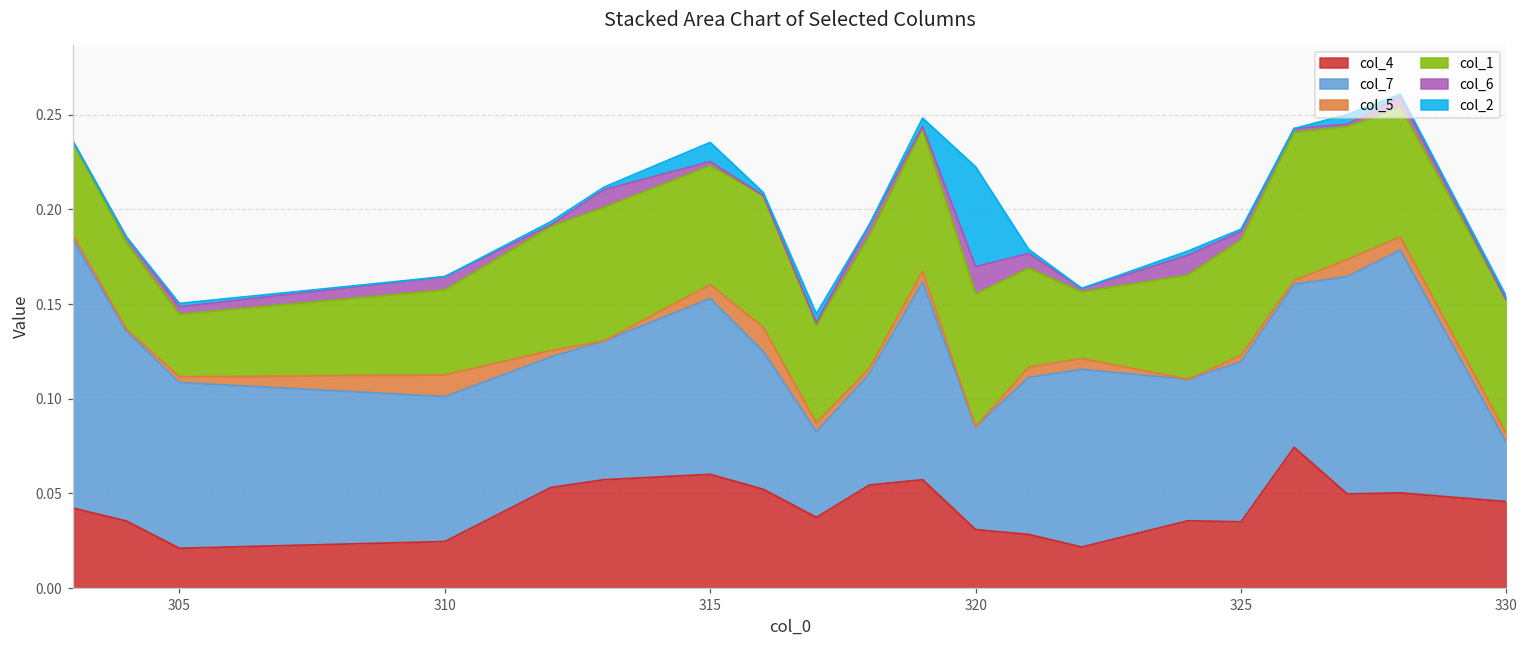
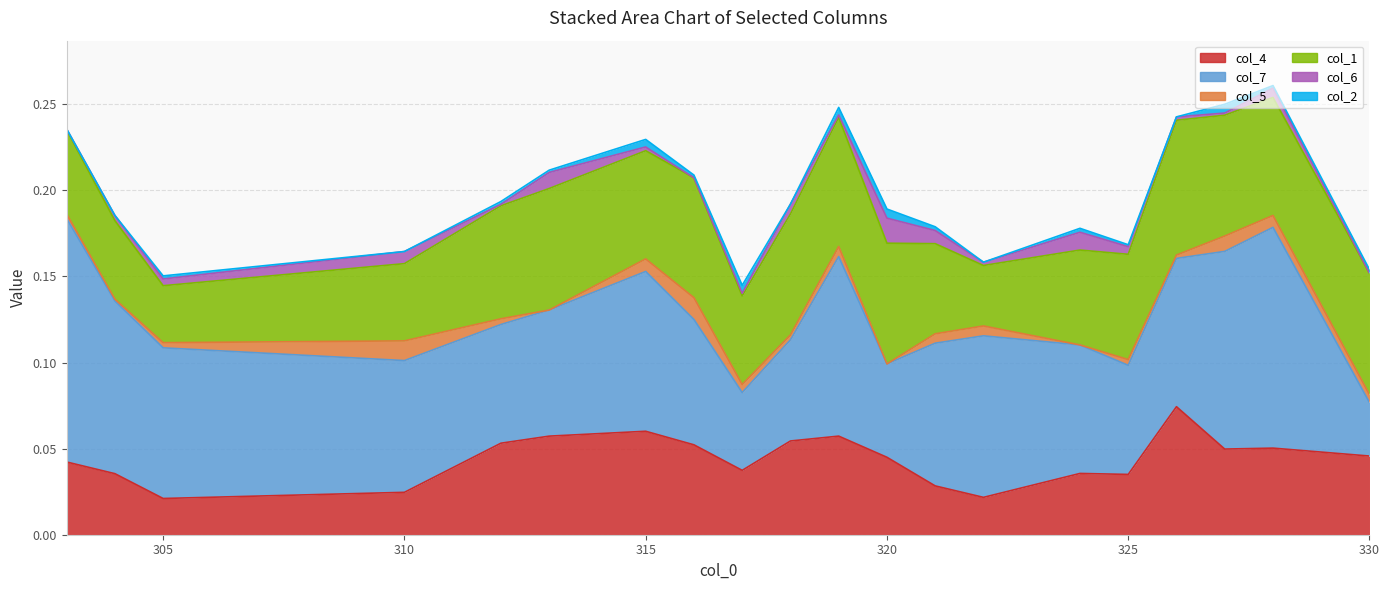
  {
    "col_4": {
      "305": 0.021,
      "310": 0.025,
      "315": 0.060,
-     "320": 0.031,
+     "320": 0.045,
      "325": 0.035,
      "330": 0.046
    },
    "col_7": {
      "305": 0.087,
      "310": 0.077,
      "315": 0.093,
-     "325": 0.084,
+     "325": 0.063,
      "330": 0.031
    },
    "col_5": {
      "305": 0.003,
      "310": 0.011,
      "315": 0.007,
      "325": 0.003,
      "330": 0.005
    },
    "col_1": {
      "305": 0.033,
      "310": 0.045,
      "315": 0.063,
      "320": 0.070,
      "325": 0.061
    },
    "col_6": {
      "305": 0.004,
      "315": 0.002,
      "320": 0.015
    },
    "col_2": {
      "305": 0.002,
-     "315": 0.010,
-     "320": 0.053,
+     "315": 0.004,
+     "320": 0.005,
      "330": 0.002
    }
  }
